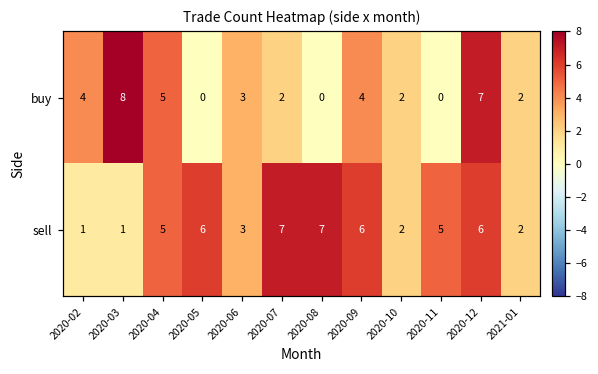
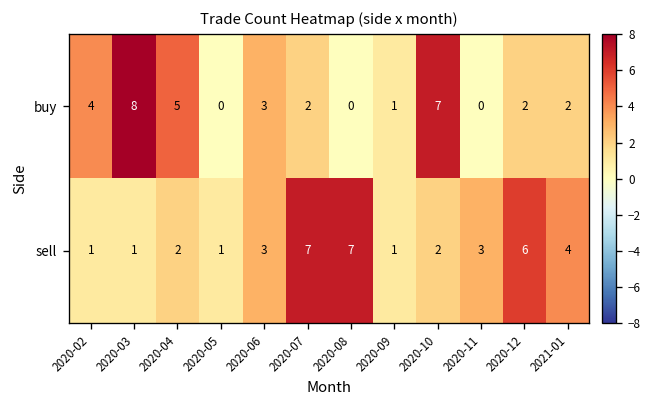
  {
    "buy": {
      "2020-02": 4,
      "2020-03": 8,
      "2020-04": 5,
      "2020-05": 0,
      "2020-06": 3,
      "2020-07": 2,
      "2020-08": 0,
-     "2020-09": 4,
-     "2020-10": 2,
+     "2020-09": 1,
+     "2020-10": 7,
      "2020-11": 0,
-     "2020-12": 7,
+     "2020-12": 2,
      "2021-01": 2
    },
    "sell": {
      "2020-02": 1,
      "2020-03": 1,
-     "2020-04": 5,
-     "2020-05": 6,
+     "2020-04": 2,
+     "2020-05": 1,
      "2020-06": 3,
      "2020-07": 7,
      "2020-08": 7,
-     "2020-09": 6,
+     "2020-09": 1,
      "2020-10": 2,
-     "2020-11": 5,
+     "2020-11": 3,
      "2020-12": 6,
-     "2021-01": 2
+     "2021-01": 4
    }
  }
